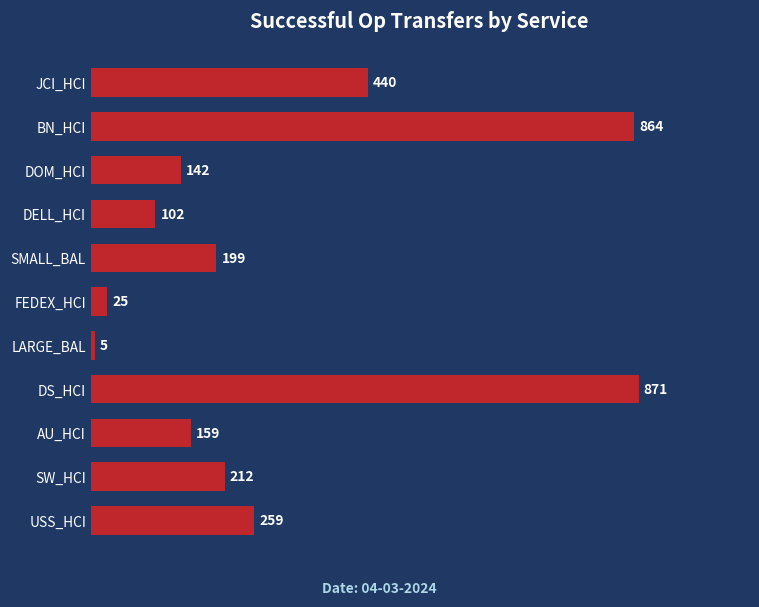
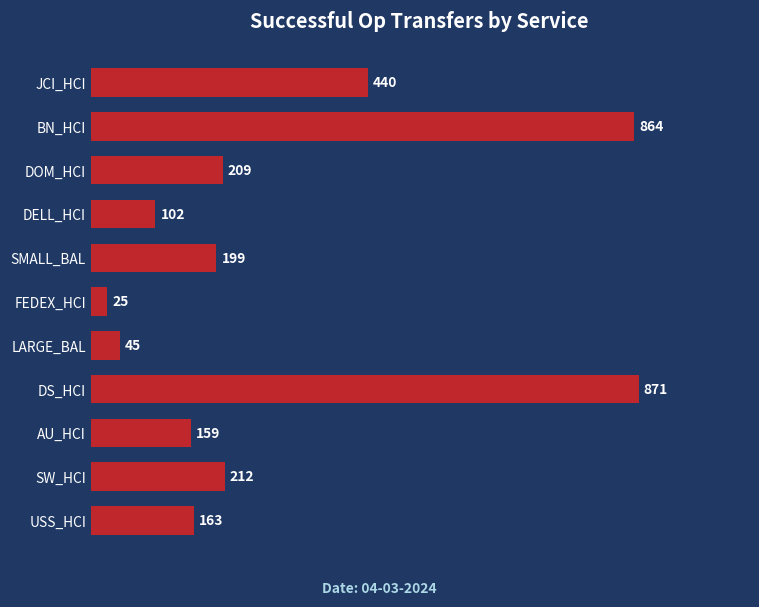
  {
    "JCI_HCI": 440,
    "BN_HCI": 864,
-   "DOM_HCI": 142,
+   "DOM_HCI": 209,
    "DELL_HCI": 102,
    "SMALL_BAL": 199,
    "FEDEX_HCI": 25,
-   "LARGE_BAL": 5,
+   "LARGE_BAL": 45,
    "DS_HCI": 871,
    "AU_HCI": 159,
    "SW_HCI": 212,
-   "USS_HCI": 259
+   "USS_HCI": 163
  }
